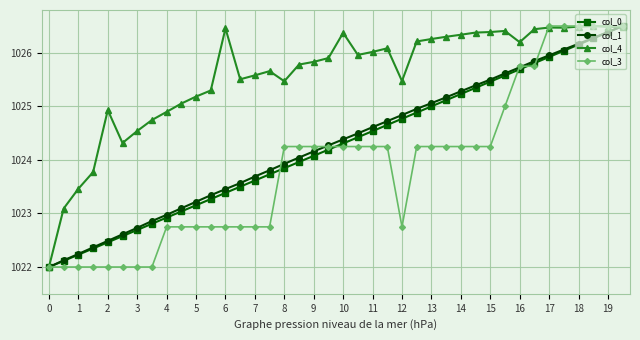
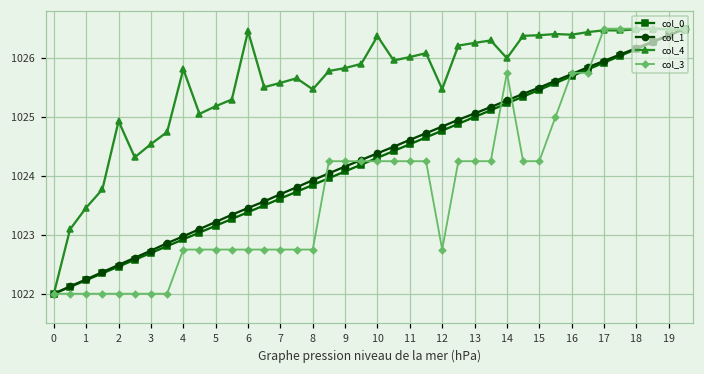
  {
    "col_4": {
      "2": 1024.9,
-     "4": 1024.9,
+     "4": 1025.8,
      "6": 1026.5,
      "8": 1025.5,
      "10": 1026.4,
      "12": 1025.5,
-     "14": 1026.3,
-     "16": 1026.2
+     "14": 1026.0,
+     "16": 1026.4
    },
    "col_3": {
      "2": 1022.0,
      "4": 1022.8,
      "6": 1022.8,
-     "8": 1024.3,
+     "8": 1022.8,
      "10": 1024.3,
      "12": 1022.8,
-     "14": 1024.3
+     "14": 1025.8
    }
  }
